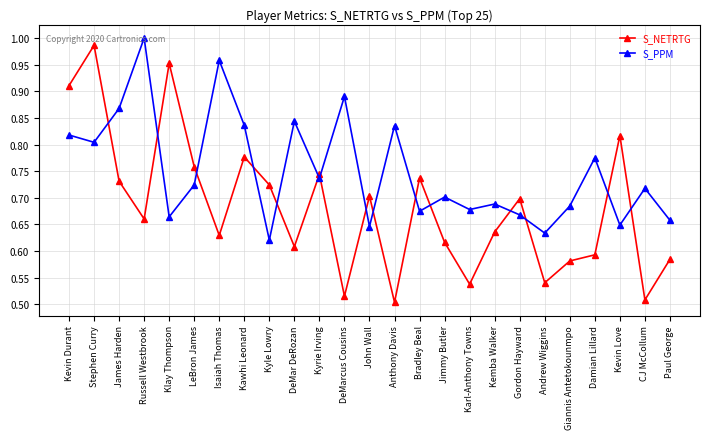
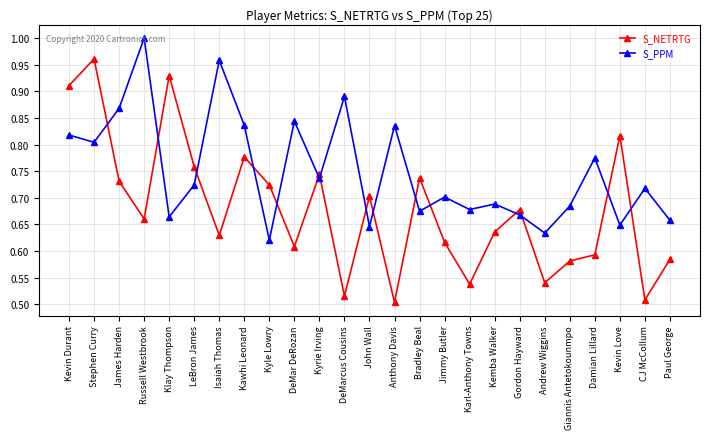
  {
    "S_NETRTG": {
      "Kevin Durant": 0.91,
-     "Stephen Curry": 0.99,
+     "Stephen Curry": 0.96,
      "James Harden": 0.73,
      "Russell Westbrook": 0.66,
-     "Klay Thompson": 0.95,
+     "Klay Thompson": 0.93,
      "LeBron James": 0.76,
      "Isaiah Thomas": 0.63,
      "Kawhi Leonard": 0.78,
      "Kyle Lowry": 0.72,
      "DeMar DeRozan": 0.61,
      "Kyrie Irving": 0.74,
      "DeMarcus Cousins": 0.52,
      "John Wall": 0.70,
      "Anthony Davis": 0.50,
      "Bradley Beal": 0.74,
      "Jimmy Butler": 0.62,
      "Karl-Anthony Towns": 0.54,
      "Kemba Walker": 0.64,
-     "Gordon Hayward": 0.70,
+     "Gordon Hayward": 0.68,
      "Andrew Wiggins": 0.54,
      "Giannis Antetokounmpo": 0.58,
      "Damian Lillard": 0.59,
      "Kevin Love": 0.82,
      "CJ McCollum": 0.51,
      "Paul George": 0.58
    },
    "S_PPM": {
      "Kevin Durant": 0.82,
      "Stephen Curry": 0.80,
      "James Harden": 0.87,
      "Klay Thompson": 0.66,
      "LeBron James": 0.72,
      "Isaiah Thomas": 0.96,
      "Kawhi Leonard": 0.84,
      "Kyle Lowry": 0.62,
      "DeMar DeRozan": 0.84,
      "Kyrie Irving": 0.74,
      "DeMarcus Cousins": 0.89,
      "John Wall": 0.65,
      "Anthony Davis": 0.84,
      "Bradley Beal": 0.67,
      "Jimmy Butler": 0.70,
      "Karl-Anthony Towns": 0.68,
      "Kemba Walker": 0.69,
      "Gordon Hayward": 0.67,
      "Andrew Wiggins": 0.63,
      "Giannis Antetokounmpo": 0.68,
      "Damian Lillard": 0.77,
      "Kevin Love": 0.65,
      "CJ McCollum": 0.72,
      "Paul George": 0.66
    }
  }
